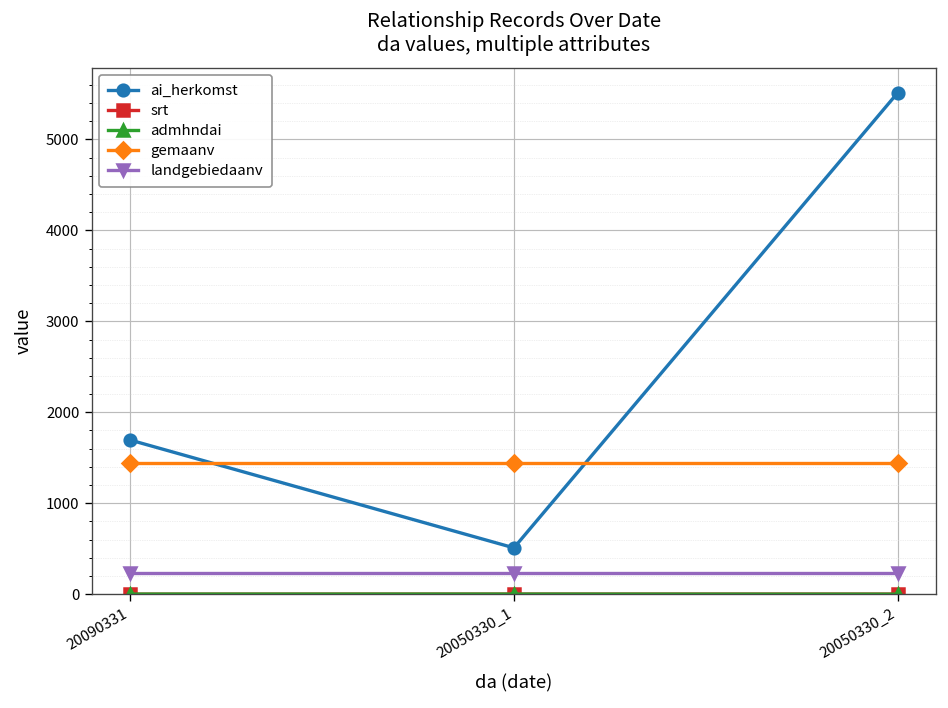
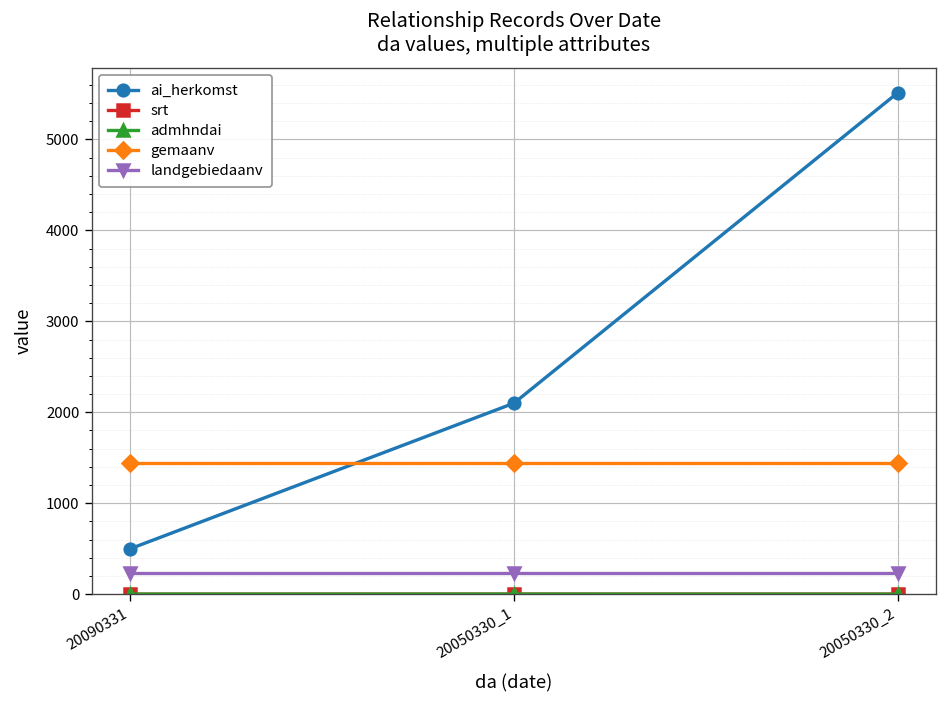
  {
    "ai_herkomst": {
-     "20090331": 1700,
-     "20050330_1": 500,
+     "20090331": 500,
+     "20050330_1": 2100,
      "20050330_2": 5500
    },
    "admhndai": {
      "20090331": 0,
      "20050330_1": 0,
      "20050330_2": 0
    },
    "gemaanv": {
      "20090331": 1400,
      "20050330_1": 1400,
      "20050330_2": 1400
    },
    "landgebiedaanv": {
      "20090331": 200,
      "20050330_1": 200,
      "20050330_2": 200
    }
  }
